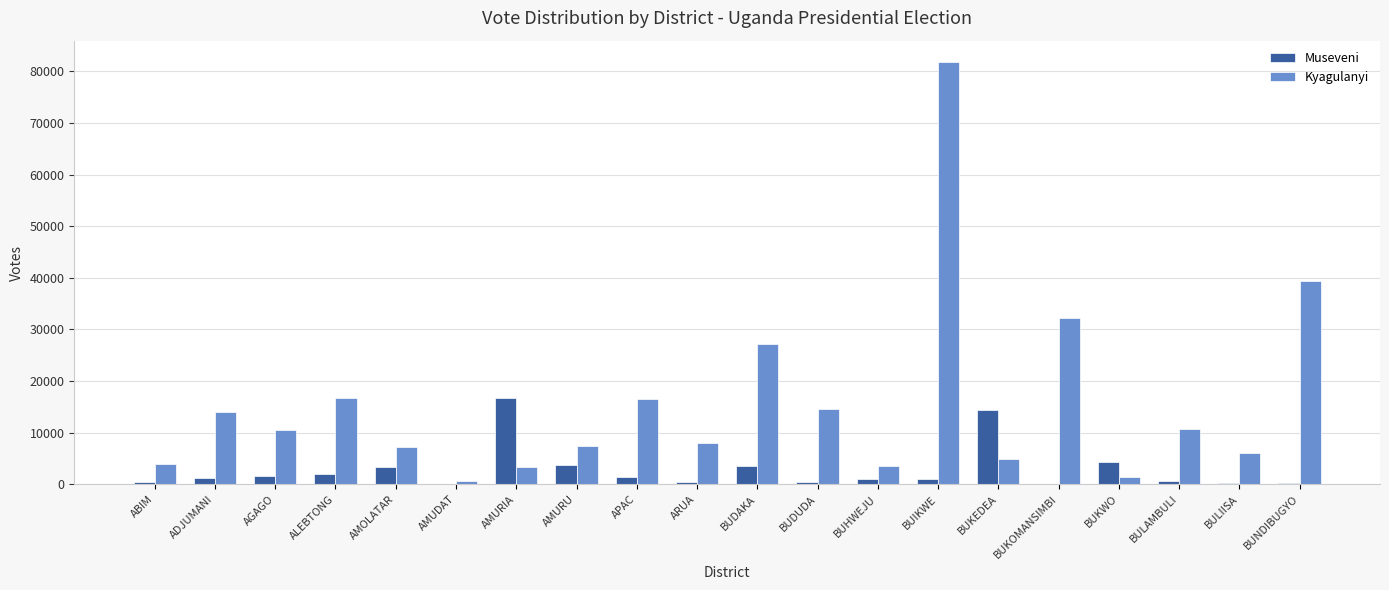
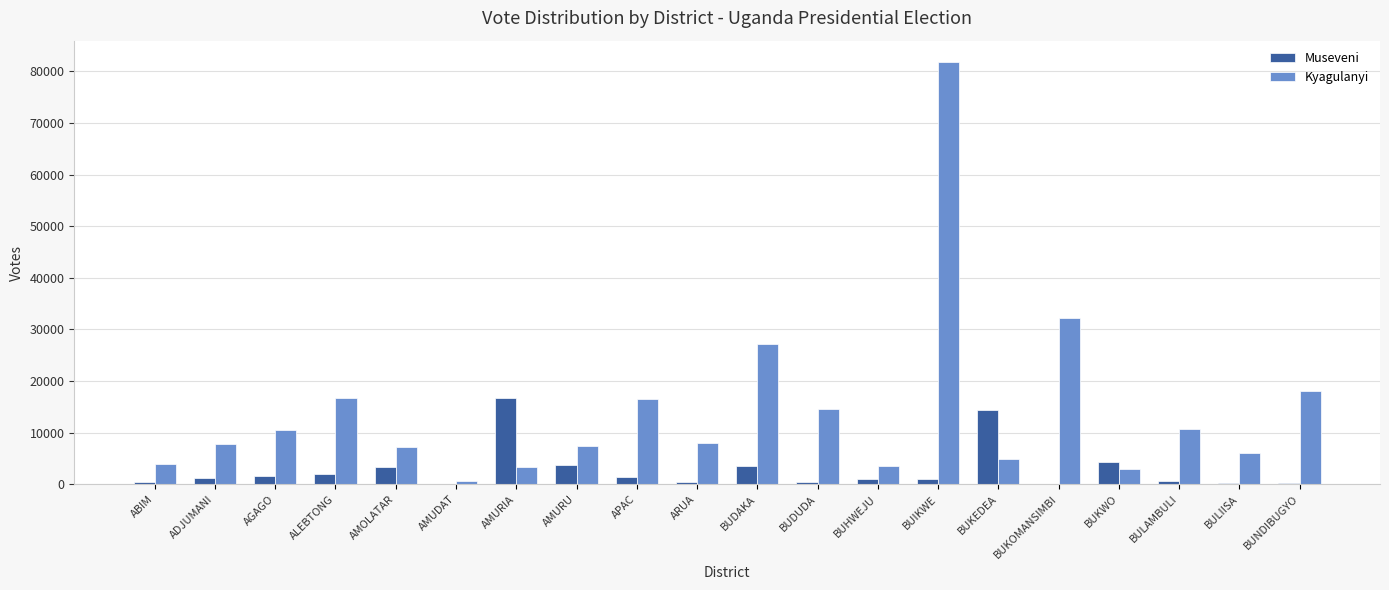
  {
    "Museveni": {
      "ADJUMANI": 1000,
      "AGAGO": 2000,
      "ALEBTONG": 2000,
      "AMOLATAR": 3000,
      "AMURIA": 17000,
      "AMURU": 4000,
      "APAC": 1000,
      "ARUA": 0,
      "BUDAKA": 4000,
      "BUHWEJU": 1000,
      "BUIKWE": 1000,
      "BUKEDEA": 14000,
      "BUKWO": 4000,
      "BULAMBULI": 1000
    },
    "Kyagulanyi": {
      "ABIM": 4000,
-     "ADJUMANI": 14000,
+     "ADJUMANI": 8000,
      "AGAGO": 11000,
      "ALEBTONG": 17000,
      "AMOLATAR": 7000,
      "AMUDAT": 1000,
      "AMURIA": 3000,
      "AMURU": 7000,
      "APAC": 16000,
      "ARUA": 8000,
      "BUDAKA": 27000,
      "BUDUDA": 15000,
      "BUHWEJU": 4000,
      "BUIKWE": 82000,
      "BUKEDEA": 5000,
      "BUKOMANSIMBI": 32000,
-     "BUKWO": 1000,
+     "BUKWO": 3000,
      "BULAMBULI": 11000,
      "BULIISA": 6000,
-     "BUNDIBUGYO": 39000
+     "BUNDIBUGYO": 18000
    }
  }
